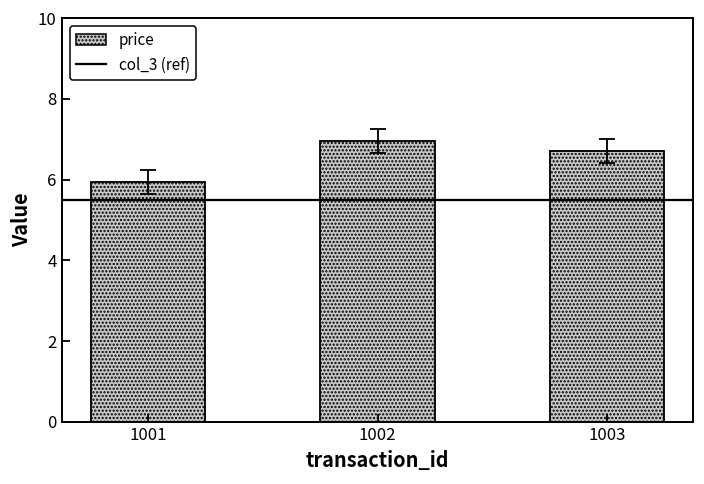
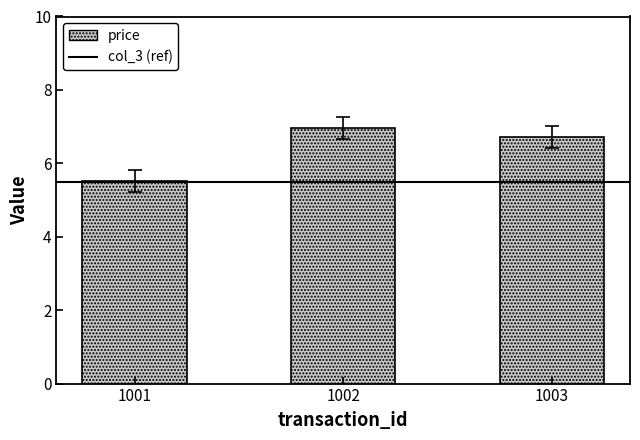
  {
    "price": {
-     "1001": 6.0,
+     "1001": 5.5,
      "1002": 7.0,
      "1003": 6.7
    }
  }
